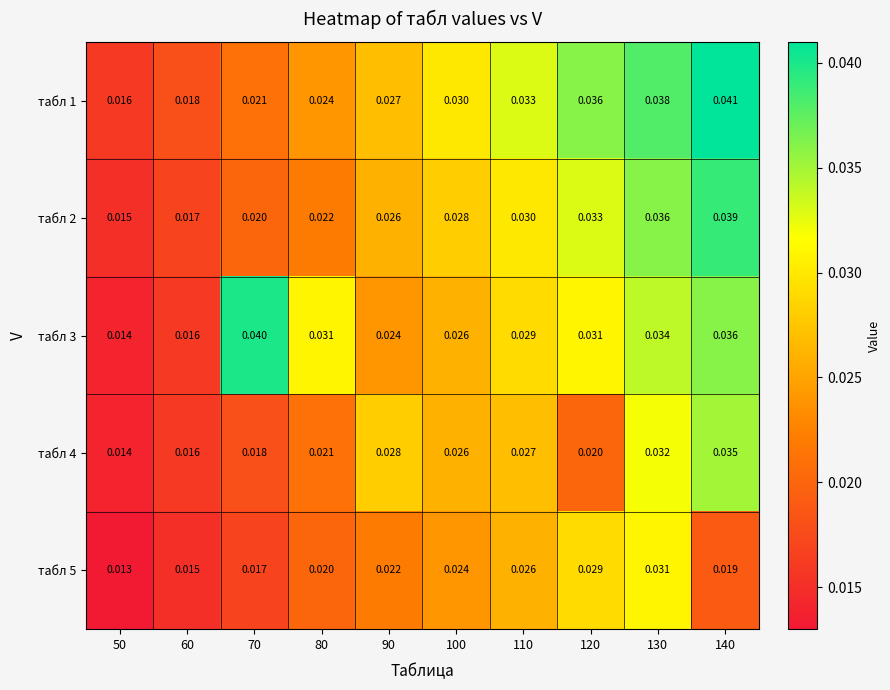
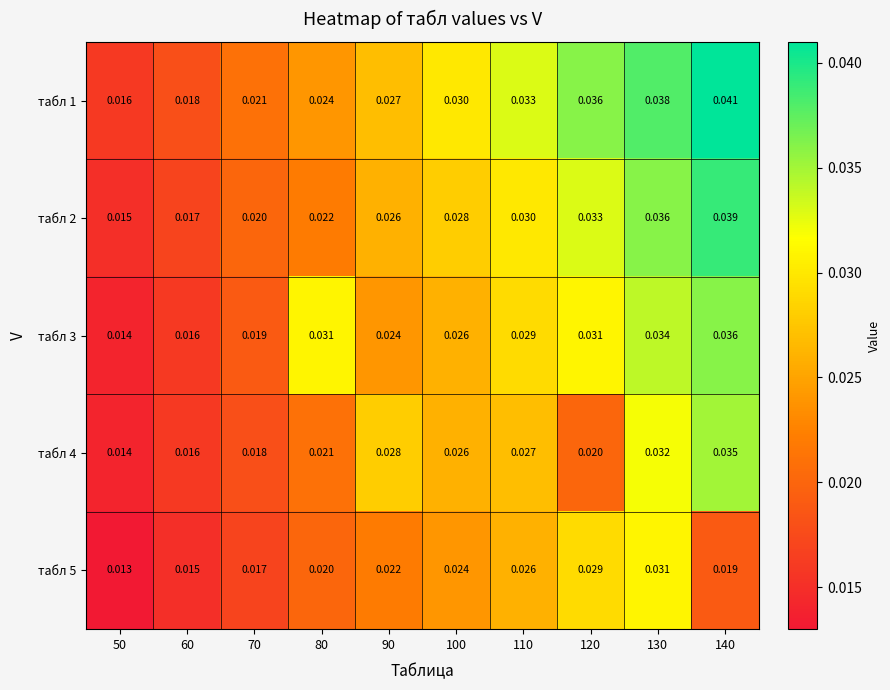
  {
    "табл 1": {
      "50": 0.016,
      "60": 0.018,
      "70": 0.021,
      "80": 0.024,
      "90": 0.027,
      "100": 0.030,
      "110": 0.033,
      "120": 0.036,
      "130": 0.038,
      "140": 0.041
    },
    "табл 2": {
      "50": 0.015,
      "60": 0.017,
      "70": 0.020,
      "80": 0.022,
      "90": 0.026,
      "100": 0.028,
      "110": 0.030,
      "120": 0.033,
      "130": 0.036,
      "140": 0.039
    },
    "табл 3": {
      "50": 0.014,
      "60": 0.016,
-     "70": 0.040,
+     "70": 0.019,
      "80": 0.031,
      "90": 0.024,
      "100": 0.026,
      "110": 0.029,
      "120": 0.031,
      "130": 0.034,
      "140": 0.036
    },
    "табл 4": {
      "50": 0.014,
      "60": 0.016,
      "70": 0.018,
      "80": 0.021,
      "90": 0.028,
      "100": 0.026,
      "110": 0.027,
      "120": 0.020,
      "130": 0.032,
      "140": 0.035
    },
    "табл 5": {
      "50": 0.013,
      "60": 0.015,
      "70": 0.017,
      "80": 0.020,
      "90": 0.022,
      "100": 0.024,
      "110": 0.026,
      "120": 0.029,
      "130": 0.031,
      "140": 0.019
    }
  }
